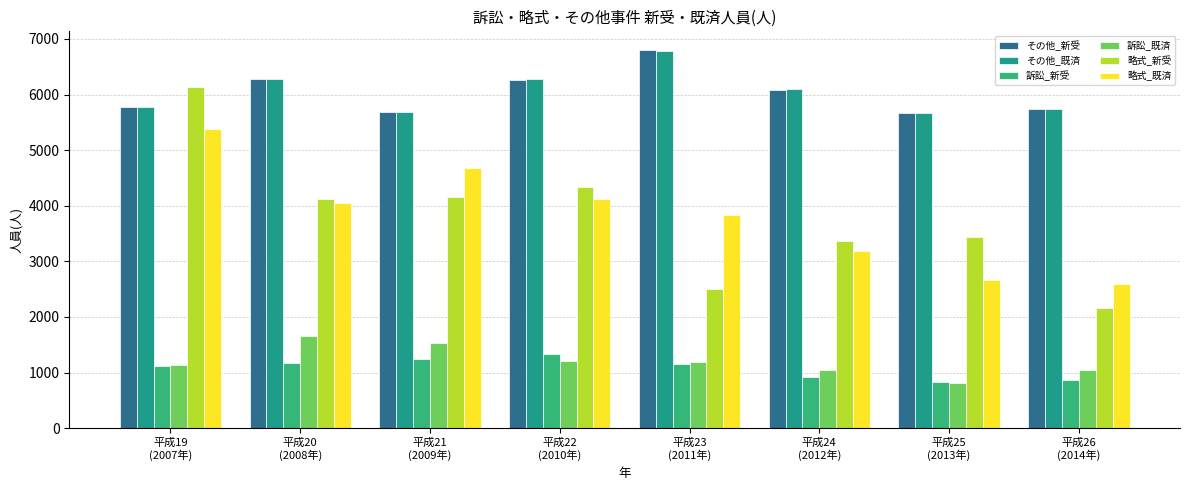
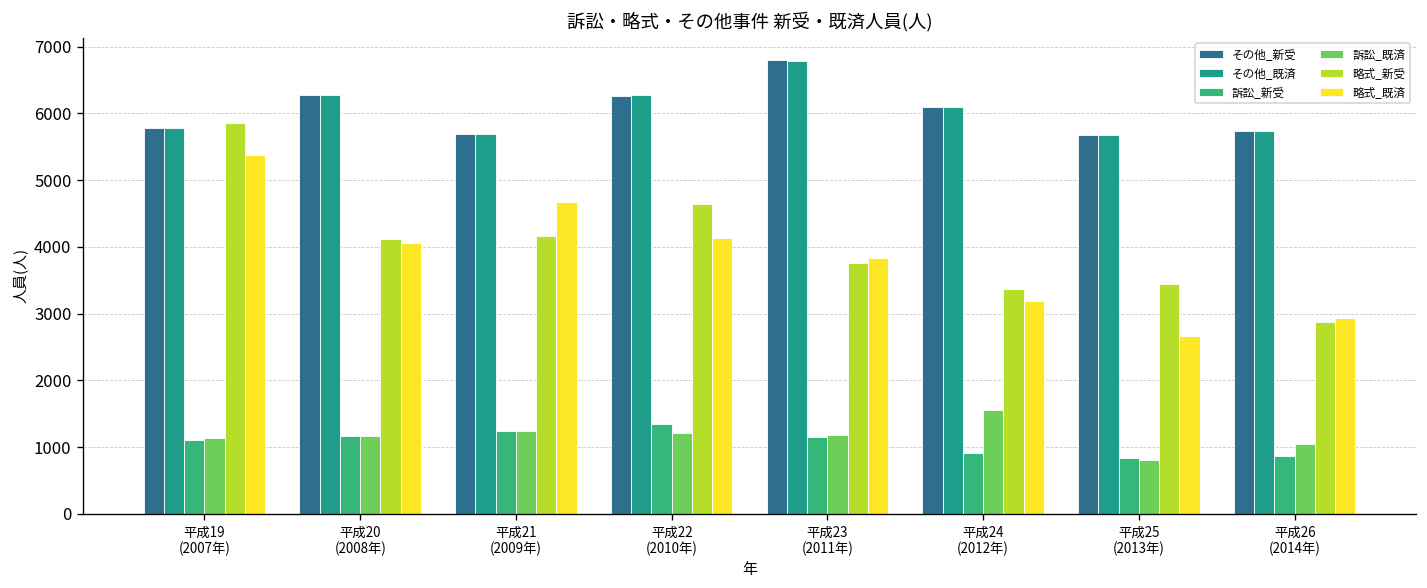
  {
    "訴訟_既済": {
      "平成19 (2007年)": 1100,
-     "平成20 (2008年)": 1600,
-     "平成21 (2009年)": 1500,
+     "平成20 (2008年)": 1200,
+     "平成21 (2009年)": 1200,
      "平成22 (2010年)": 1200,
      "平成23 (2011年)": 1200,
-     "平成24 (2012年)": 1000,
+     "平成24 (2012年)": 1600,
      "平成25 (2013年)": 800,
      "平成26 (2014年)": 1000
    },
    "略式_新受": {
-     "平成19 (2007年)": 6100,
+     "平成19 (2007年)": 5900,
      "平成20 (2008年)": 4100,
      "平成21 (2009年)": 4200,
-     "平成22 (2010年)": 4300,
-     "平成23 (2011年)": 2500,
+     "平成22 (2010年)": 4600,
+     "平成23 (2011年)": 3800,
      "平成24 (2012年)": 3400,
      "平成25 (2013年)": 3400,
-     "平成26 (2014年)": 2200
+     "平成26 (2014年)": 2900
    },
    "略式_既済": {
      "平成19 (2007年)": 5400,
      "平成20 (2008年)": 4100,
      "平成21 (2009年)": 4700,
      "平成22 (2010年)": 4100,
      "平成23 (2011年)": 3800,
      "平成24 (2012年)": 3200,
      "平成25 (2013年)": 2700,
-     "平成26 (2014年)": 2600
+     "平成26 (2014年)": 2900
    }
  }
